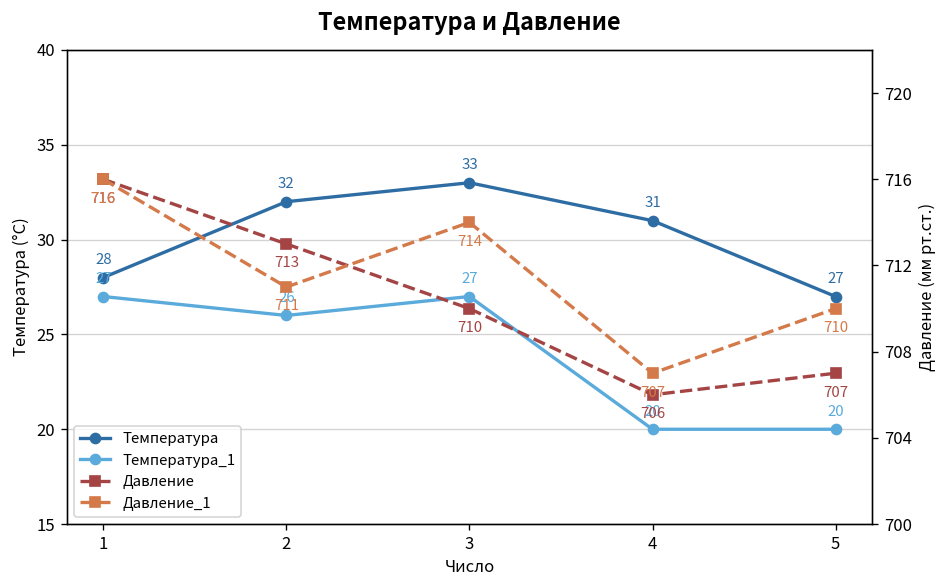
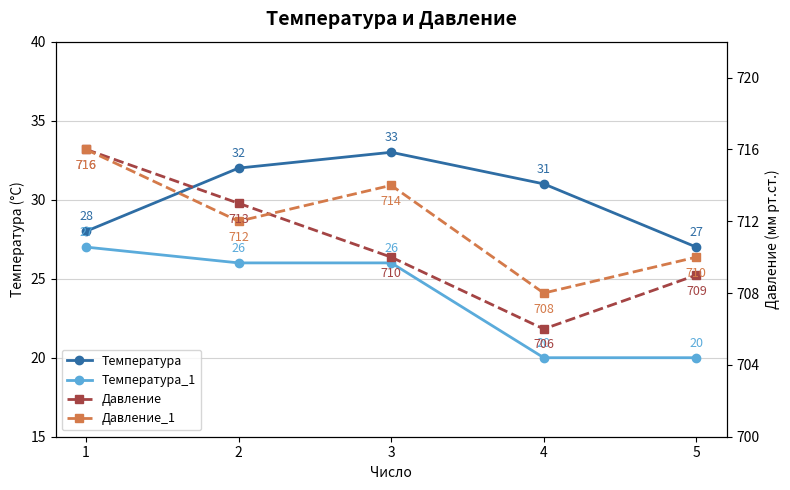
  {
    "Температура": {
      "1": 28,
      "2": 32,
      "3": 33,
      "4": 31,
      "5": 27
    },
    "Температура_1": {
      "2": 26,
-     "3": 27,
+     "3": 26,
      "5": 20
    },
    "Давление": {
      "3": 710,
-     "5": 707
+     "5": 709
    },
    "Давление_1": {
-     "2": 711,
+     "2": 712,
      "3": 714,
-     "4": 707
+     "4": 708
    }
  }
